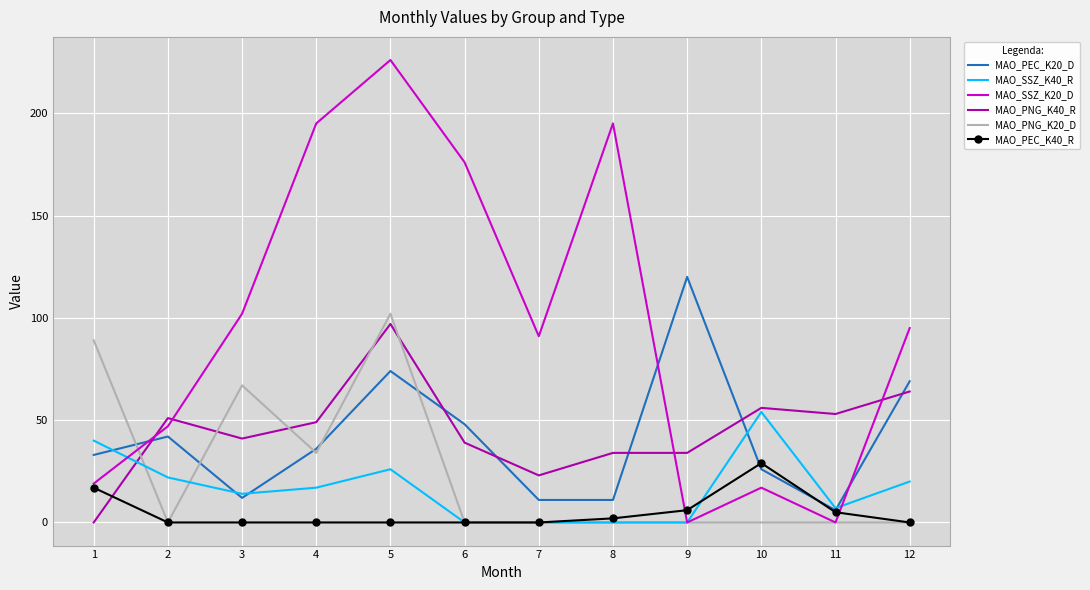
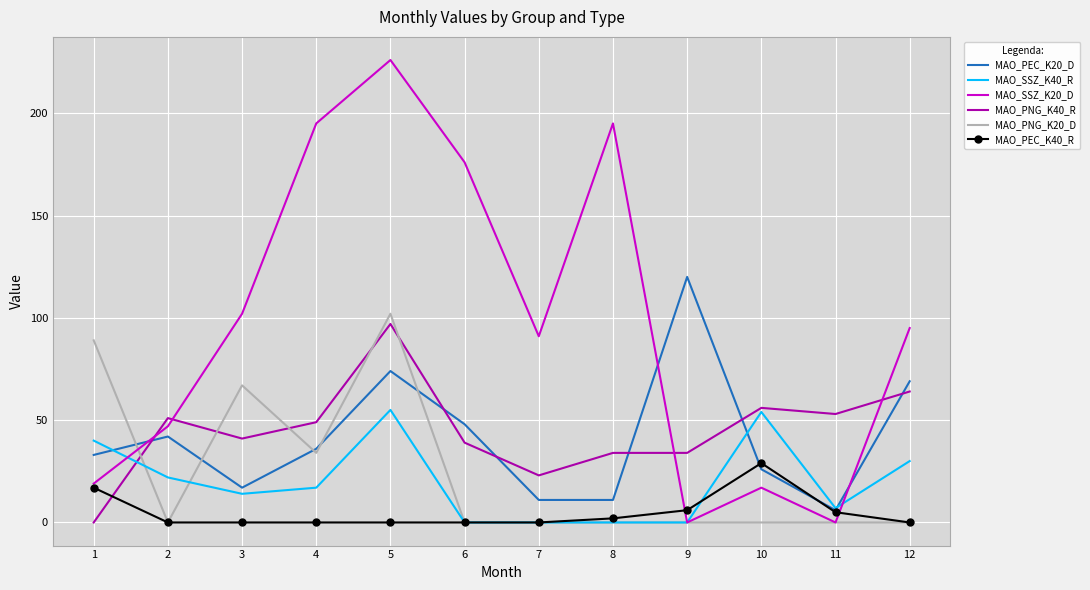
  {
    "MAO_PEC_K20_D": {
      "1": 33,
      "2": 42,
-     "3": 12,
+     "3": 17,
      "4": 36,
      "5": 74,
      "6": 48,
      "7": 11,
      "8": 11,
      "9": 120,
      "10": 26,
      "12": 69
    },
    "MAO_SSZ_K40_R": {
      "1": 40,
      "2": 22,
      "3": 14,
      "4": 17,
-     "5": 26,
+     "5": 55,
      "10": 54,
-     "12": 20
+     "12": 30
    },
    "MAO_PNG_K20_D": {
      "1": 89,
      "3": 67,
      "4": 34,
      "5": 102,
      "10": 0
    },
    "MAO_PEC_K40_R": {
      "1": 17,
      "3": 0,
      "4": 0,
      "5": 0,
      "8": 2,
      "9": 6,
      "10": 29
    }
  }
